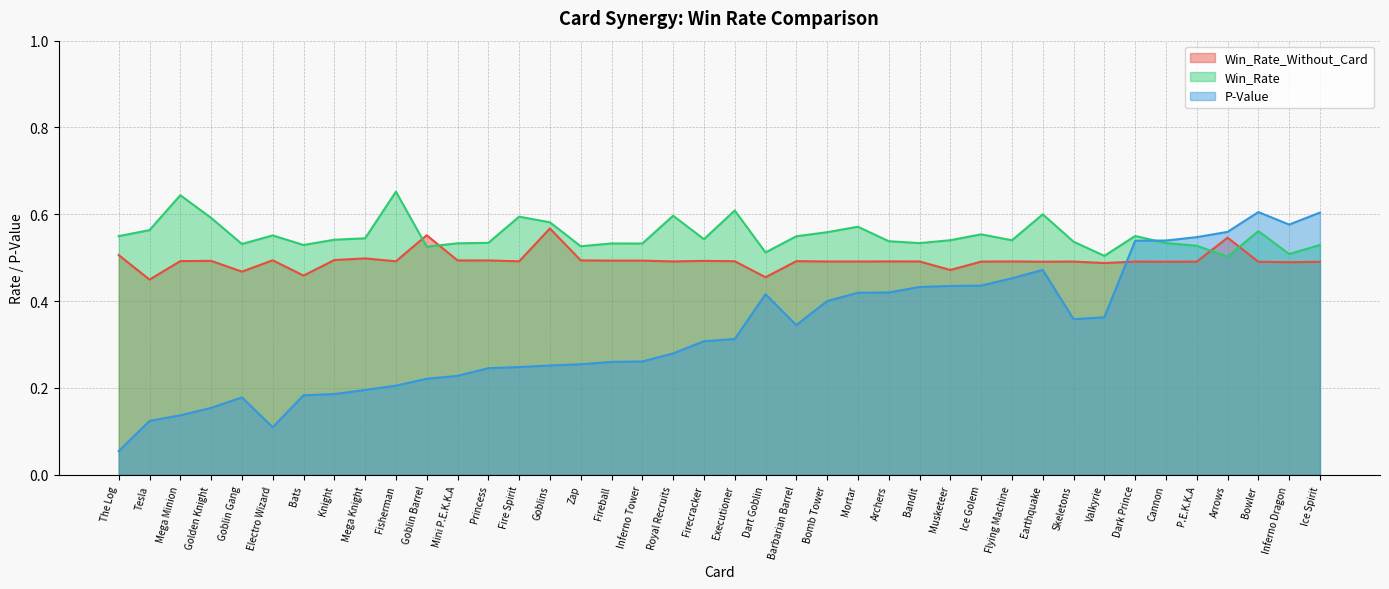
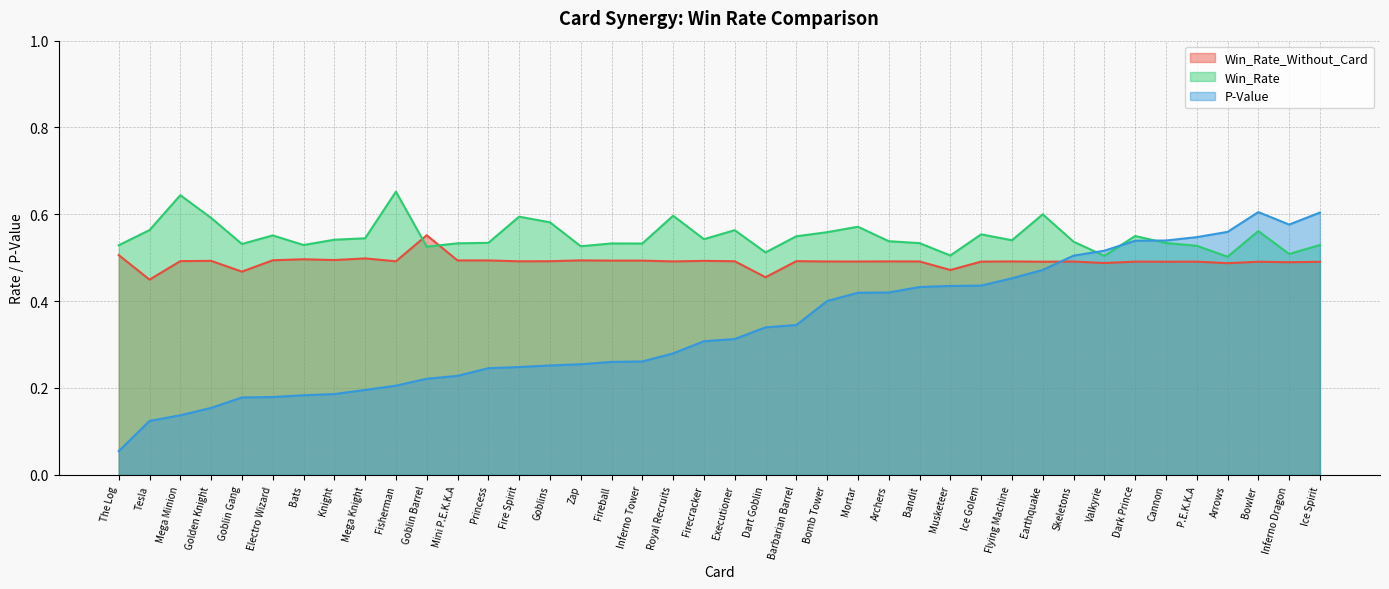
  {
    "Win_Rate_Without_Card": {
      "The Log": 0.51,
      "Tesla": 0.45,
      "Mega Minion": 0.49,
      "Golden Knight": 0.49,
      "Goblin Gang": 0.47,
      "Electro Wizard": 0.49,
-     "Bats": 0.46,
+     "Bats": 0.50,
      "Knight": 0.49,
      "Mega Knight": 0.50,
      "Fisherman": 0.49,
      "Goblin Barrel": 0.55,
      "Mini P.E.K.K.A": 0.49,
      "Princess": 0.49,
      "Fire Spirit": 0.49,
-     "Goblins": 0.57,
+     "Goblins": 0.49,
      "Zap": 0.49,
      "Fireball": 0.49,
      "Inferno Tower": 0.49,
      "Royal Recruits": 0.49,
      "Firecracker": 0.49,
      "Executioner": 0.49,
      "Dart Goblin": 0.46,
      "Barbarian Barrel": 0.49,
      "Bomb Tower": 0.49,
      "Mortar": 0.49,
      "Archers": 0.49,
      "Bandit": 0.49,
      "Musketeer": 0.47,
      "Ice Golem": 0.49,
      "Flying Machine": 0.49,
      "Earthquake": 0.49,
      "Skeletons": 0.49,
      "Valkyrie": 0.49,
      "Dark Prince": 0.49,
      "Cannon": 0.49,
      "P.E.K.K.A": 0.49,
-     "Arrows": 0.55,
+     "Arrows": 0.49,
      "Bowler": 0.49,
      "Inferno Dragon": 0.49,
      "Ice Spirit": 0.49
    },
    "Win_Rate": {
-     "The Log": 0.55,
+     "The Log": 0.53,
      "Tesla": 0.56,
      "Mega Minion": 0.64,
      "Golden Knight": 0.59,
      "Goblin Gang": 0.53,
      "Electro Wizard": 0.55,
      "Bats": 0.53,
      "Knight": 0.54,
      "Mega Knight": 0.54,
      "Fisherman": 0.65,
      "Goblin Barrel": 0.53,
      "Mini P.E.K.K.A": 0.53,
      "Princess": 0.53,
      "Fire Spirit": 0.59,
      "Goblins": 0.58,
      "Zap": 0.53,
      "Fireball": 0.53,
      "Inferno Tower": 0.53,
      "Royal Recruits": 0.60,
      "Firecracker": 0.54,
-     "Executioner": 0.61,
+     "Executioner": 0.56,
      "Dart Goblin": 0.51,
      "Barbarian Barrel": 0.55,
      "Bomb Tower": 0.56,
      "Mortar": 0.57,
      "Archers": 0.54,
      "Bandit": 0.53,
-     "Musketeer": 0.54,
+     "Musketeer": 0.51,
      "Ice Golem": 0.55,
      "Flying Machine": 0.54,
      "Earthquake": 0.60,
      "Skeletons": 0.54,
      "Valkyrie": 0.50,
      "Dark Prince": 0.55,
      "P.E.K.K.A": 0.53,
      "Arrows": 0.50,
      "Bowler": 0.56,
      "Inferno Dragon": 0.51,
      "Ice Spirit": 0.53
    },
    "P-Value": {
      "The Log": 0.05,
      "Tesla": 0.12,
      "Mega Minion": 0.14,
      "Golden Knight": 0.15,
      "Goblin Gang": 0.18,
-     "Electro Wizard": 0.11,
+     "Electro Wizard": 0.18,
      "Bats": 0.18,
      "Knight": 0.19,
      "Mega Knight": 0.20,
      "Fisherman": 0.21,
      "Goblin Barrel": 0.22,
      "Mini P.E.K.K.A": 0.23,
      "Princess": 0.25,
      "Fire Spirit": 0.25,
      "Goblins": 0.25,
      "Zap": 0.25,
      "Fireball": 0.26,
      "Inferno Tower": 0.26,
      "Royal Recruits": 0.28,
      "Firecracker": 0.31,
      "Executioner": 0.31,
-     "Dart Goblin": 0.42,
+     "Dart Goblin": 0.34,
      "Barbarian Barrel": 0.34,
      "Bomb Tower": 0.40,
      "Mortar": 0.42,
      "Archers": 0.42,
      "Bandit": 0.43,
      "Musketeer": 0.44,
      "Ice Golem": 0.44,
      "Flying Machine": 0.45,
      "Earthquake": 0.47,
-     "Skeletons": 0.36,
-     "Valkyrie": 0.36,
+     "Skeletons": 0.50,
+     "Valkyrie": 0.52,
      "Dark Prince": 0.54,
      "P.E.K.K.A": 0.55,
      "Arrows": 0.56,
      "Bowler": 0.61,
      "Inferno Dragon": 0.58,
      "Ice Spirit": 0.60
    }
  }
